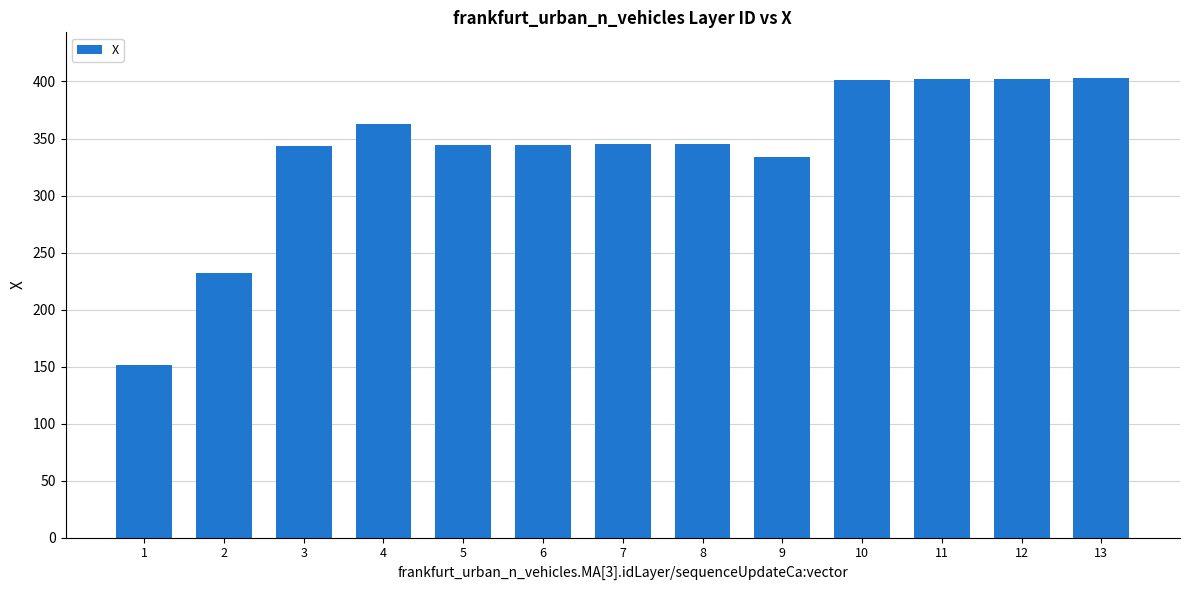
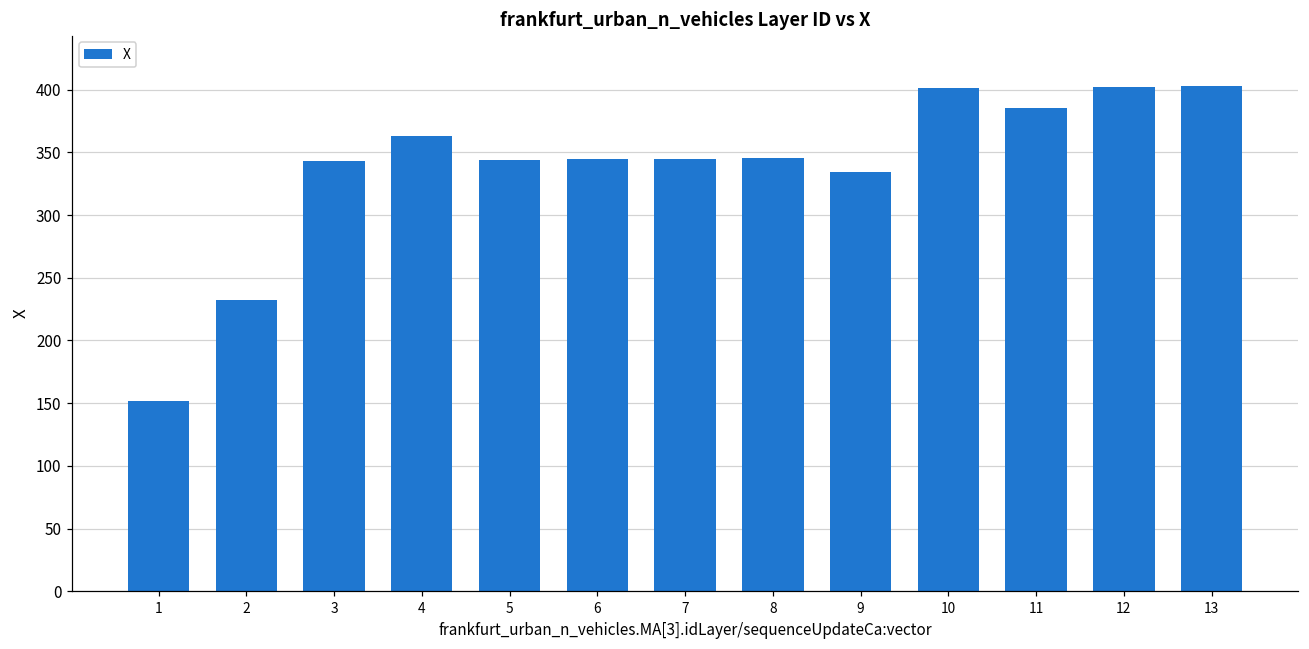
  {
    "1": 152,
    "2": 232,
    "3": 343,
    "4": 363,
    "5": 344,
    "6": 344,
    "7": 345,
    "8": 345,
    "9": 334,
    "10": 401,
-   "11": 402,
+   "11": 386,
    "12": 402,
    "13": 403
  }
